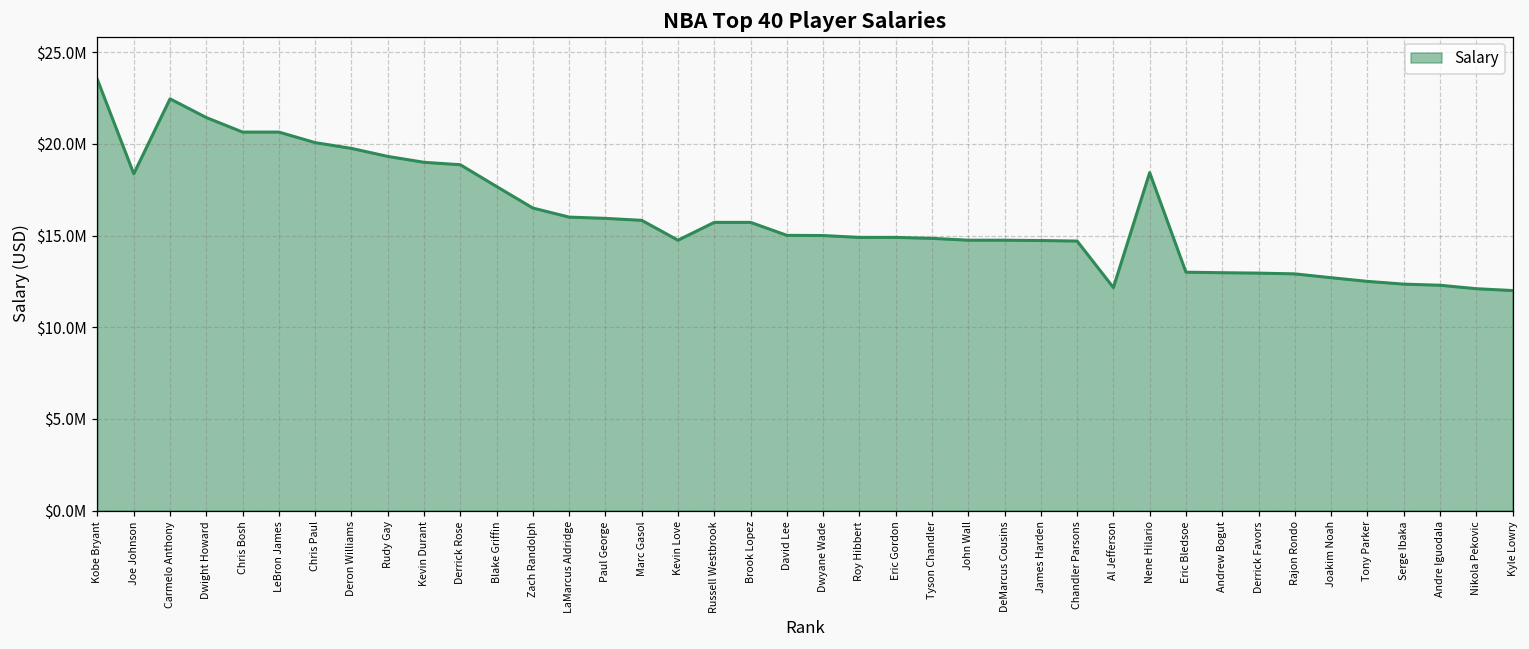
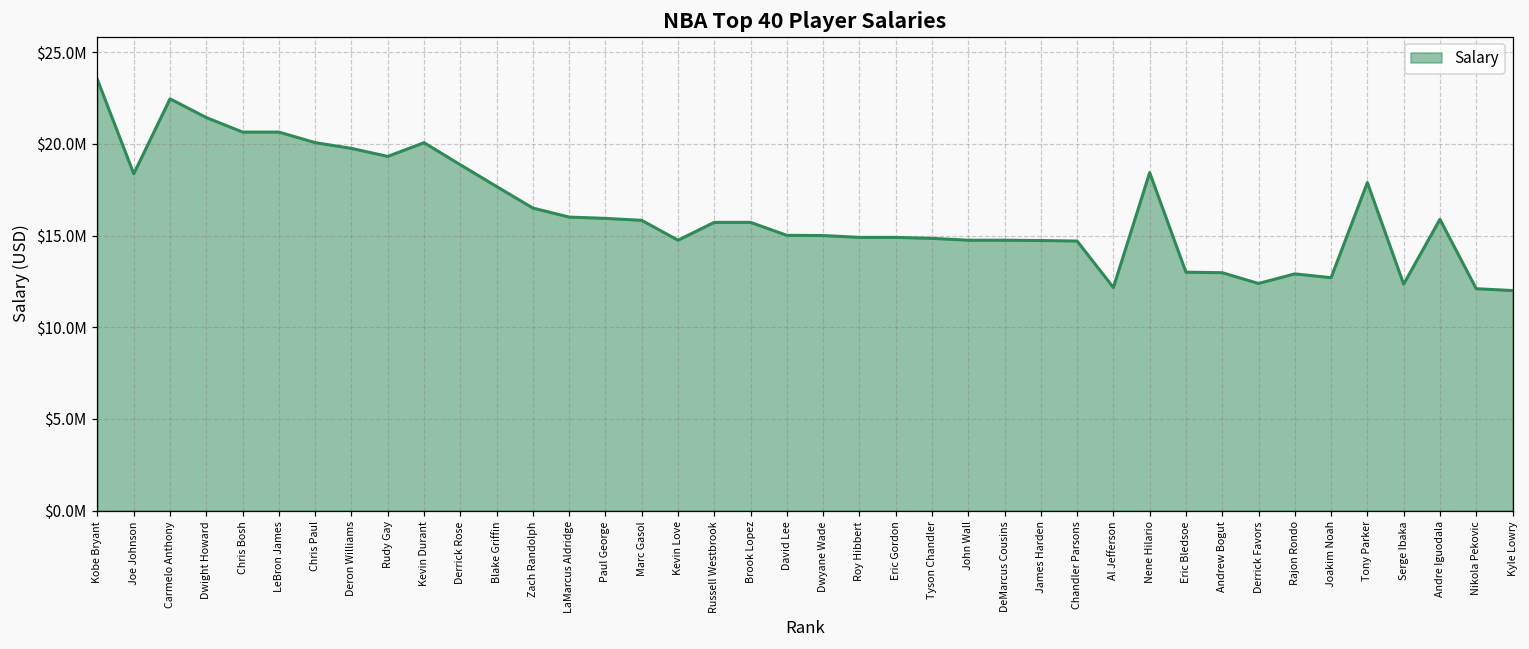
  {
    "Kobe Bryant": "$23500000",
    "Joe Johnson": "$18400000",
    "Carmelo Anthony": "$22500000",
    "Dwight Howard": "$21400000",
    "Chris Bosh": "$20600000",
    "LeBron James": "$20600000",
    "Chris Paul": "$20100000",
    "Deron Williams": "$19800000",
    "Rudy Gay": "$19300000",
-   "Kevin Durant": "$19000000",
+   "Kevin Durant": "$20100000",
    "Derrick Rose": "$18900000",
    "Blake Griffin": "$17700000",
    "Zach Randolph": "$16500000",
    "LaMarcus Aldridge": "$16000000",
    "Paul George": "$15900000",
    "Marc Gasol": "$15800000",
    "Kevin Love": "$14700000",
    "Russell Westbrook": "$15700000",
    "Brook Lopez": "$15700000",
    "David Lee": "$15000000",
    "Dwyane Wade": "$15000000",
    "Roy Hibbert": "$14900000",
    "Eric Gordon": "$14900000",
    "Tyson Chandler": "$14800000",
    "John Wall": "$14700000",
    "DeMarcus Cousins": "$14700000",
    "James Harden": "$14700000",
    "Chandler Parsons": "$14700000",
    "Al Jefferson": "$12200000",
    "Nene Hilario": "$18400000",
    "Eric Bledsoe": "$13000000",
    "Andrew Bogut": "$13000000",
-   "Derrick Favors": "$13000000",
+   "Derrick Favors": "$12400000",
    "Rajon Rondo": "$12900000",
    "Joakim Noah": "$12700000",
-   "Tony Parker": "$12500000",
+   "Tony Parker": "$17900000",
    "Serge Ibaka": "$12400000",
-   "Andre Iguodala": "$12300000",
+   "Andre Iguodala": "$15900000",
    "Nikola Pekovic": "$12100000",
    "Kyle Lowry": "$12000000"
  }
